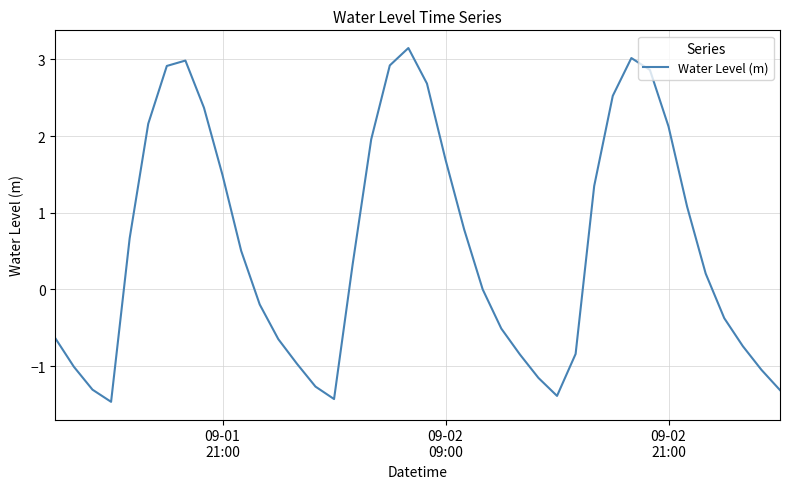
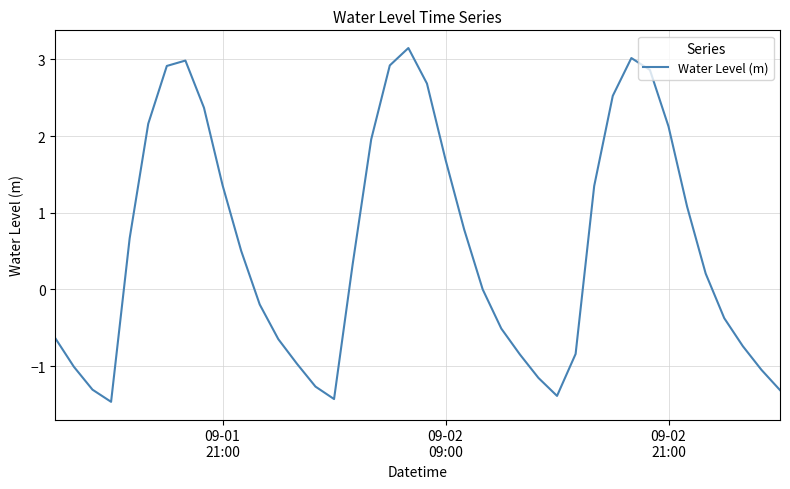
  {
-   "09-01 21:00": 1.5,
+   "09-01 21:00": 1.4,
    "09-02 09:00": 1.7,
    "09-02 21:00": 2.1
  }
